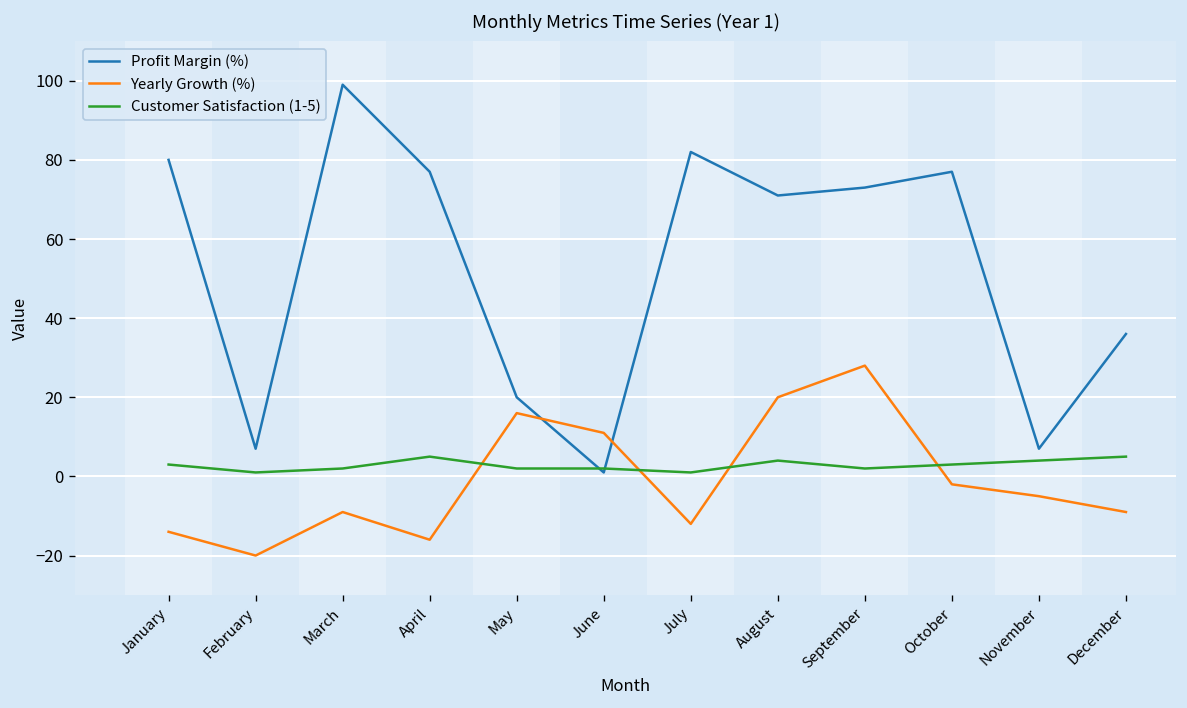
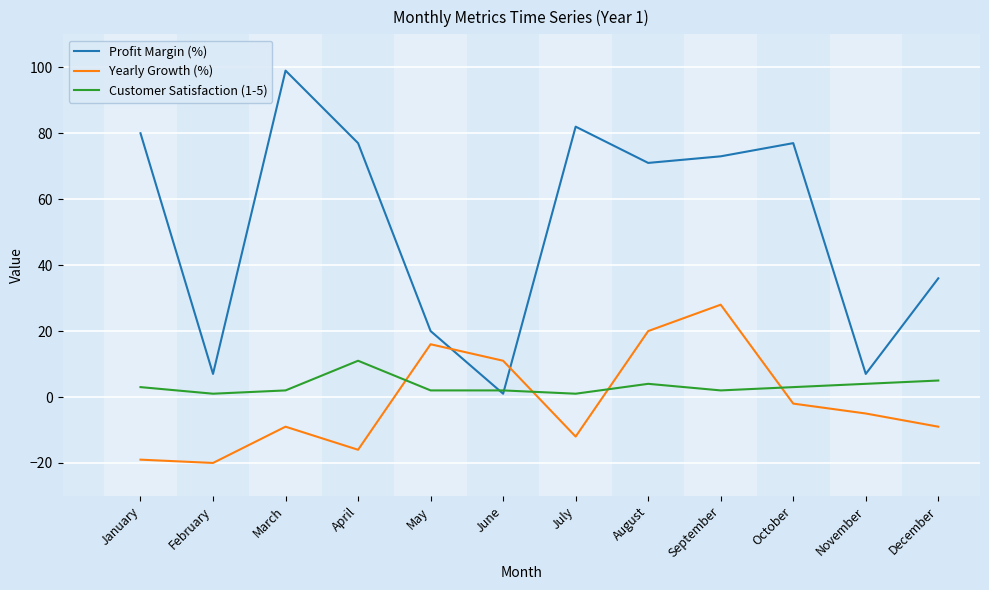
  {
    "Profit Margin (%)": {
      "January": 80,
      "February": 7,
      "March": 99,
      "April": 77,
      "May": 20,
      "June": 1,
      "July": 82,
      "August": 71,
      "September": 73,
      "October": 77,
      "November": 7,
      "December": 36
    },
    "Yearly Growth (%)": {
-     "January": -14,
+     "January": -19,
      "February": -20,
      "March": -9,
      "April": -16,
      "May": 16,
      "June": 11,
      "July": -12,
      "August": 20,
      "September": 28,
      "October": -2,
      "November": -5,
      "December": -9
    },
    "Customer Satisfaction (1-5)": {
      "January": 3,
      "February": 1,
      "March": 2,
-     "April": 5,
+     "April": 11,
      "May": 2,
      "June": 2,
      "July": 1,
      "August": 4,
      "September": 2,
      "October": 3,
      "November": 4,
      "December": 5
    }
  }
